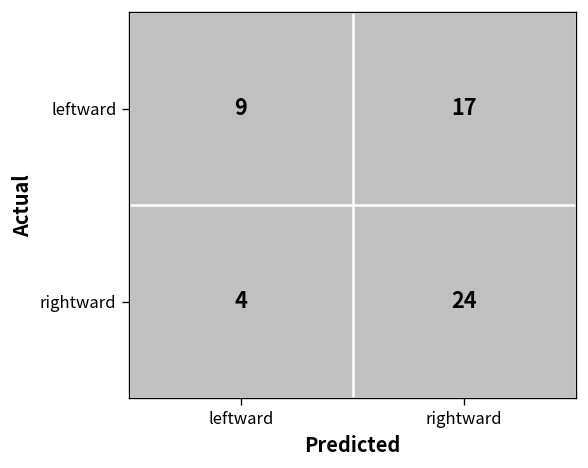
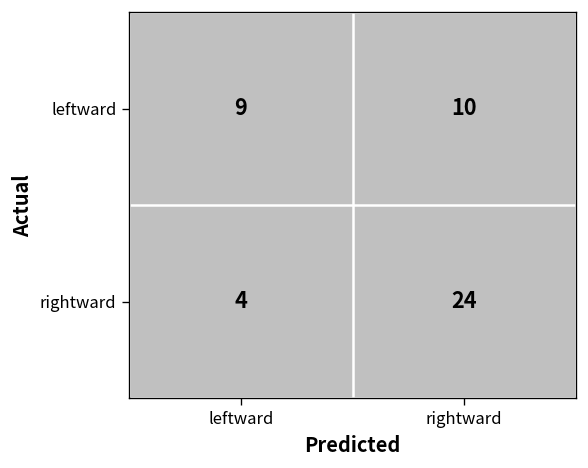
  {
    "leftward": {
      "leftward": 9,
-     "rightward": 17
+     "rightward": 10
    },
    "rightward": {
      "leftward": 4,
      "rightward": 24
    }
  }
